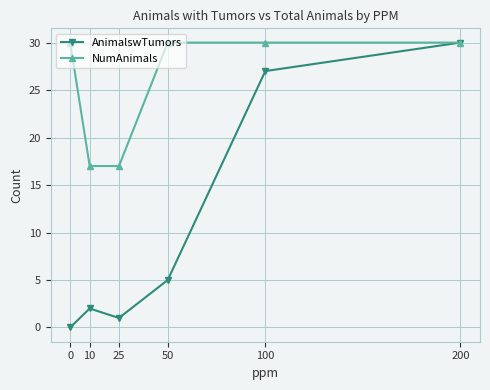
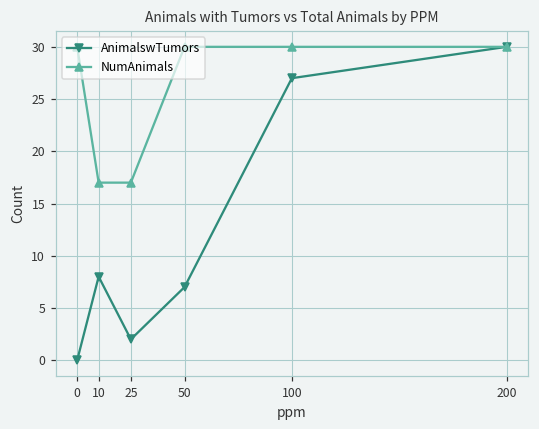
  {
    "AnimalswTumors": {
      "0": 0,
-     "10": 2,
-     "25": 1,
-     "50": 5,
+     "10": 8,
+     "25": 2,
+     "50": 7,
      "100": 27
    },
    "NumAnimals": {
      "10": 17,
      "25": 17,
      "100": 30
    }
  }
